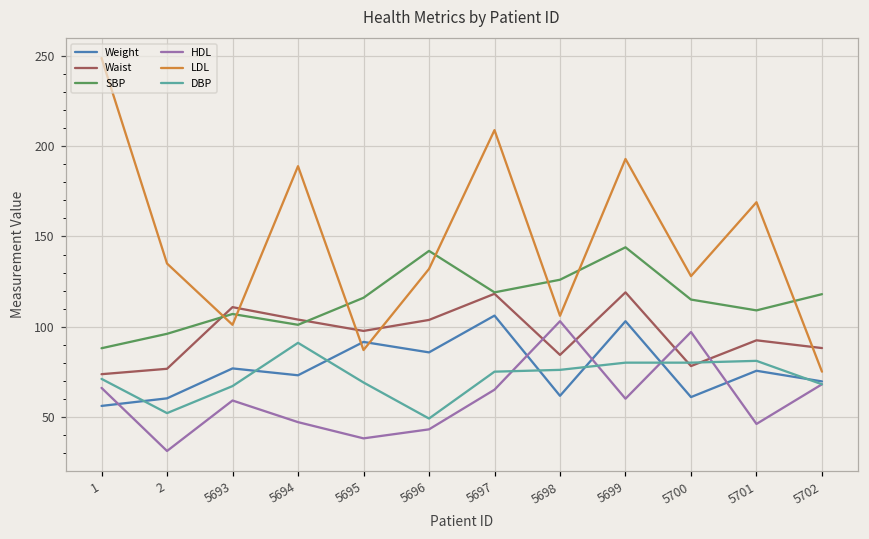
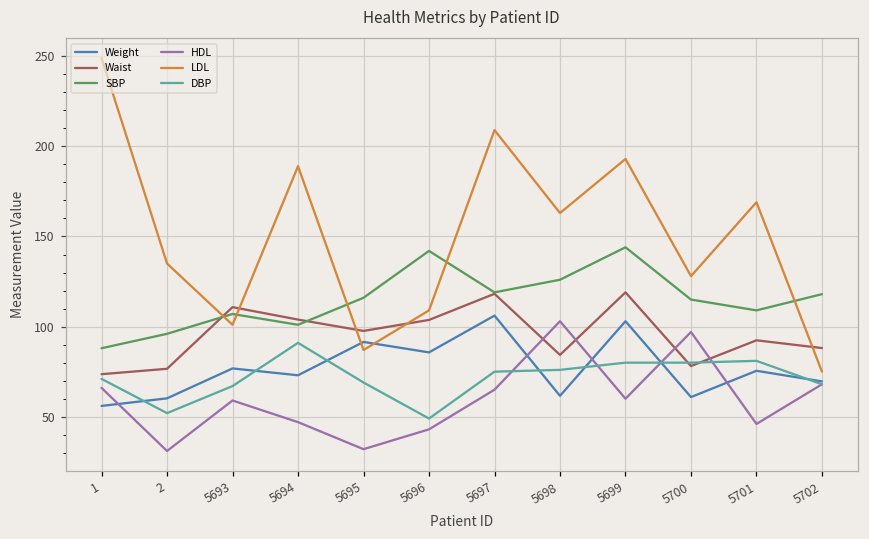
  {
    "Waist": {
      "1": 74,
      "2": 77,
      "5693": 111,
      "5694": 104,
      "5695": 98,
      "5696": 104,
      "5698": 84,
      "5699": 119,
      "5700": 78,
      "5701": 92,
      "5702": 88
    },
    "SBP": {
      "1": 88,
      "2": 96,
      "5693": 107,
      "5694": 101,
      "5695": 116,
      "5696": 142,
      "5698": 126,
      "5699": 144,
      "5700": 115,
      "5701": 109,
      "5702": 118
    },
    "HDL": {
      "1": 66,
      "2": 31,
      "5693": 59,
      "5694": 47,
-     "5695": 38,
+     "5695": 32,
      "5696": 43,
      "5697": 65,
      "5698": 103,
      "5699": 60,
      "5700": 97,
      "5701": 46
    },
    "LDL": {
      "2": 135,
      "5693": 101,
      "5694": 189,
      "5695": 87,
-     "5696": 132,
+     "5696": 109,
      "5697": 209,
-     "5698": 106,
+     "5698": 163,
      "5699": 193,
      "5700": 128,
      "5701": 169,
      "5702": 75
    }
  }
